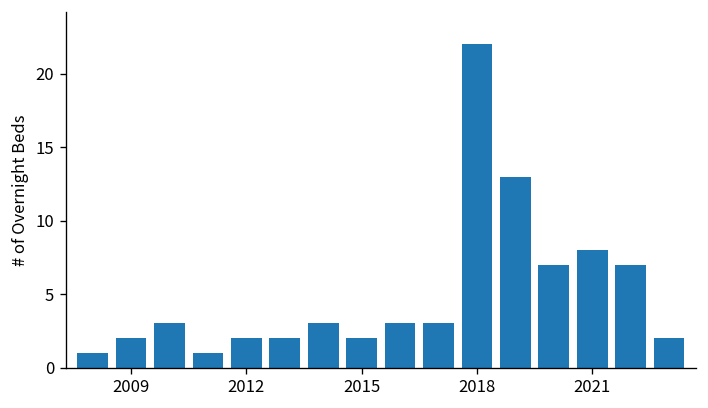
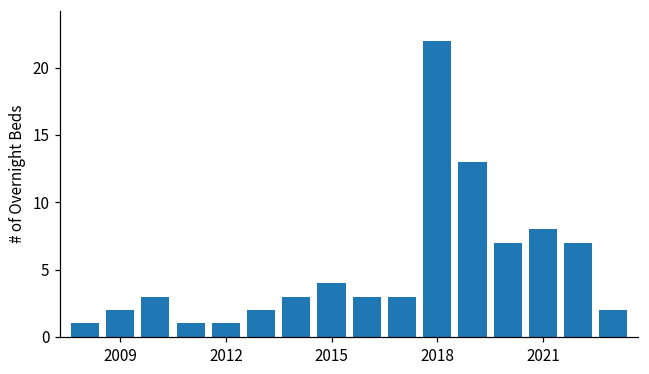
  {
    "2009": 2,
-   "2012": 2,
-   "2015": 2,
+   "2012": 1,
+   "2015": 4,
    "2018": 22,
    "2021": 8
  }
